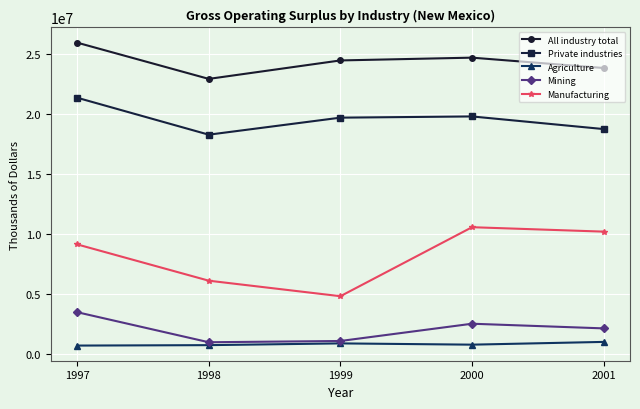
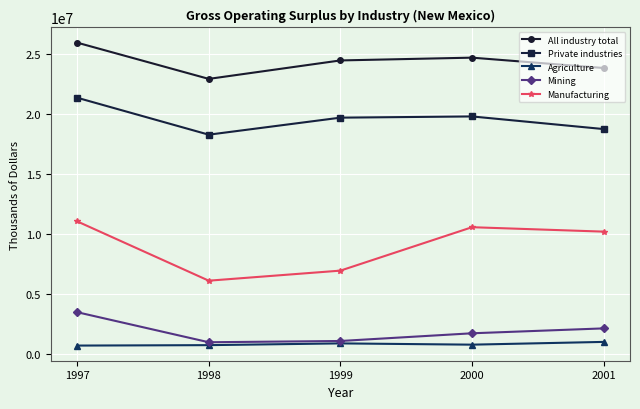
  {
    "Mining": {
      "1997": 3500000,
      "1998": 1000000,
-     "2000": 2500000,
+     "2000": 1700000,
      "2001": 2100000
    },
    "Manufacturing": {
-     "1997": 9100000,
+     "1997": 11100000,
      "1998": 6100000,
-     "1999": 4800000,
+     "1999": 6900000,
      "2000": 10600000,
      "2001": 10200000
    }
  }
